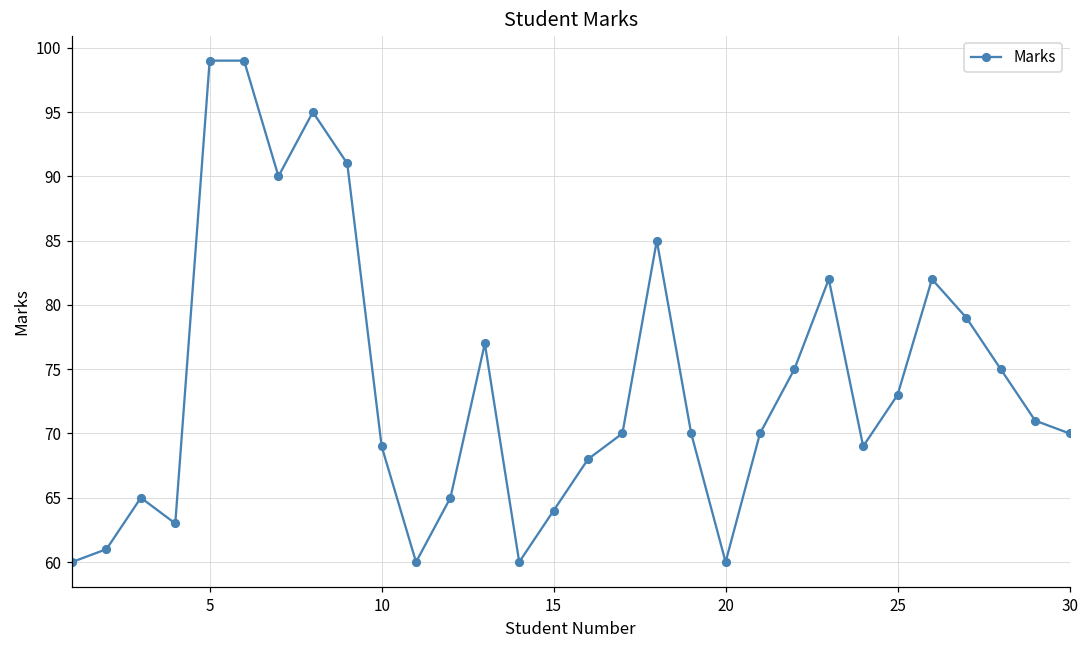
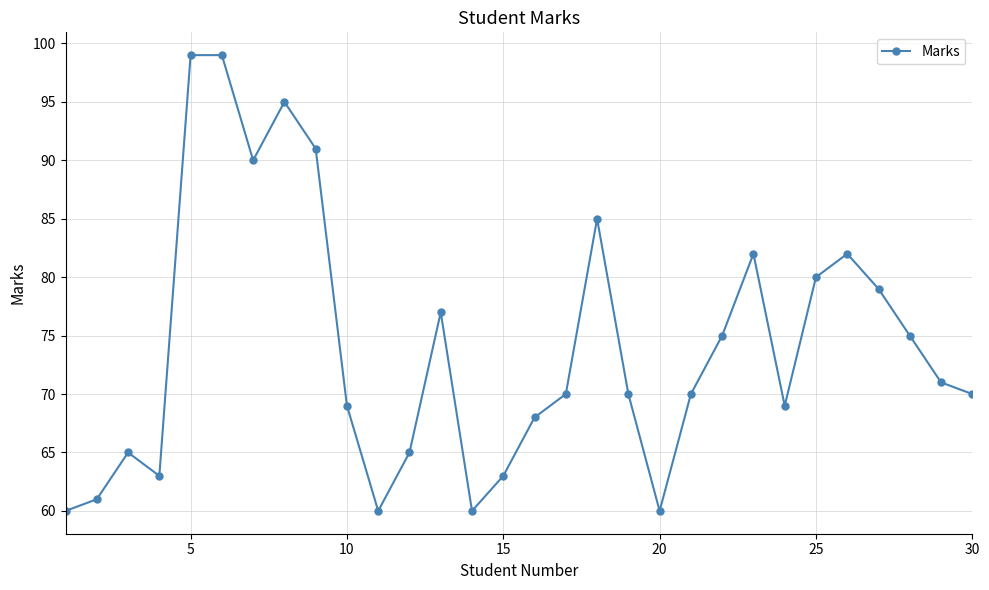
  {
    "5": 99,
    "10": 69,
-   "15": 64,
+   "15": 63,
    "20": 60,
-   "25": 73,
+   "25": 80,
    "30": 70
  }
